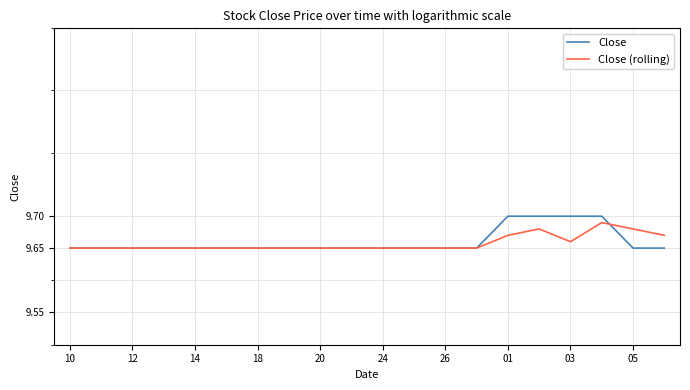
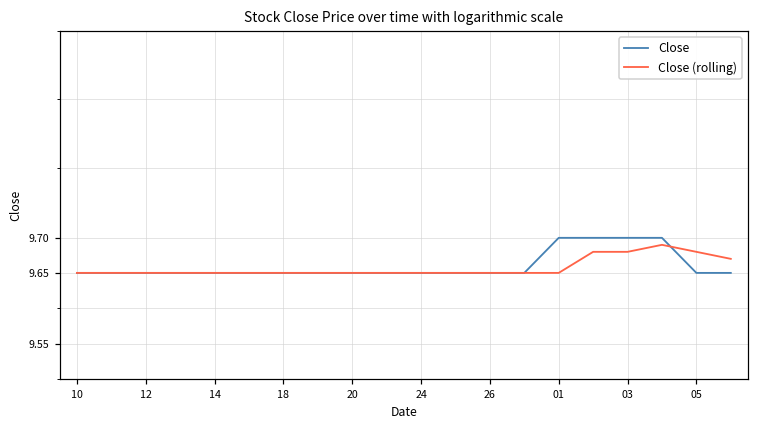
  {
    "Close": {
      "01": 9.70,
      "03": 9.70,
      "05": 9.65
    },
    "Close (rolling)": {
-     "01": 9.67,
-     "03": 9.66,
+     "01": 9.65,
+     "03": 9.68,
      "05": 9.68
    }
  }
